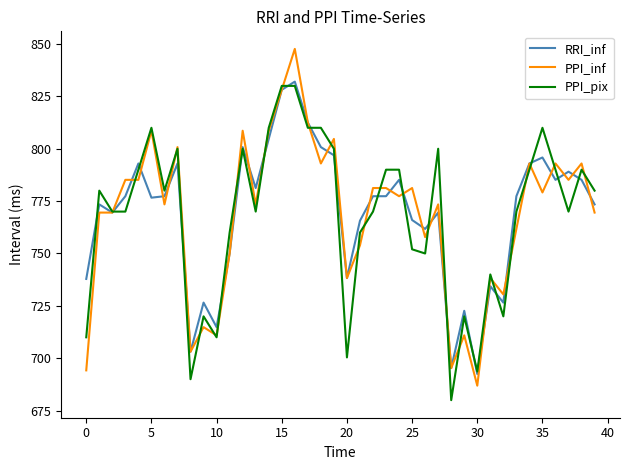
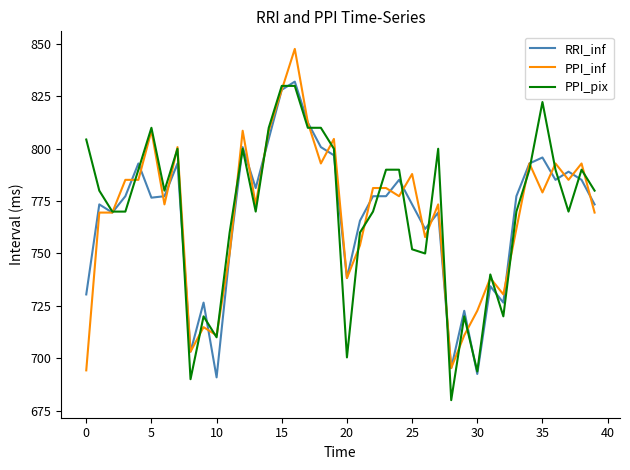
  {
    "RRI_inf": {
-     "0": 738,
+     "0": 730,
      "5": 777,
-     "10": 715,
-     "25": 766,
+     "10": 691,
+     "25": 773,
      "35": 796
    },
    "PPI_inf": {
      "0": 694,
      "5": 809,
-     "25": 781,
-     "30": 687,
+     "25": 788,
+     "30": 723,
      "35": 779
    },
    "PPI_pix": {
-     "0": 710,
+     "0": 804,
      "5": 810,
      "15": 830,
      "20": 700,
      "25": 752,
-     "35": 810
+     "35": 822
    }
  }
